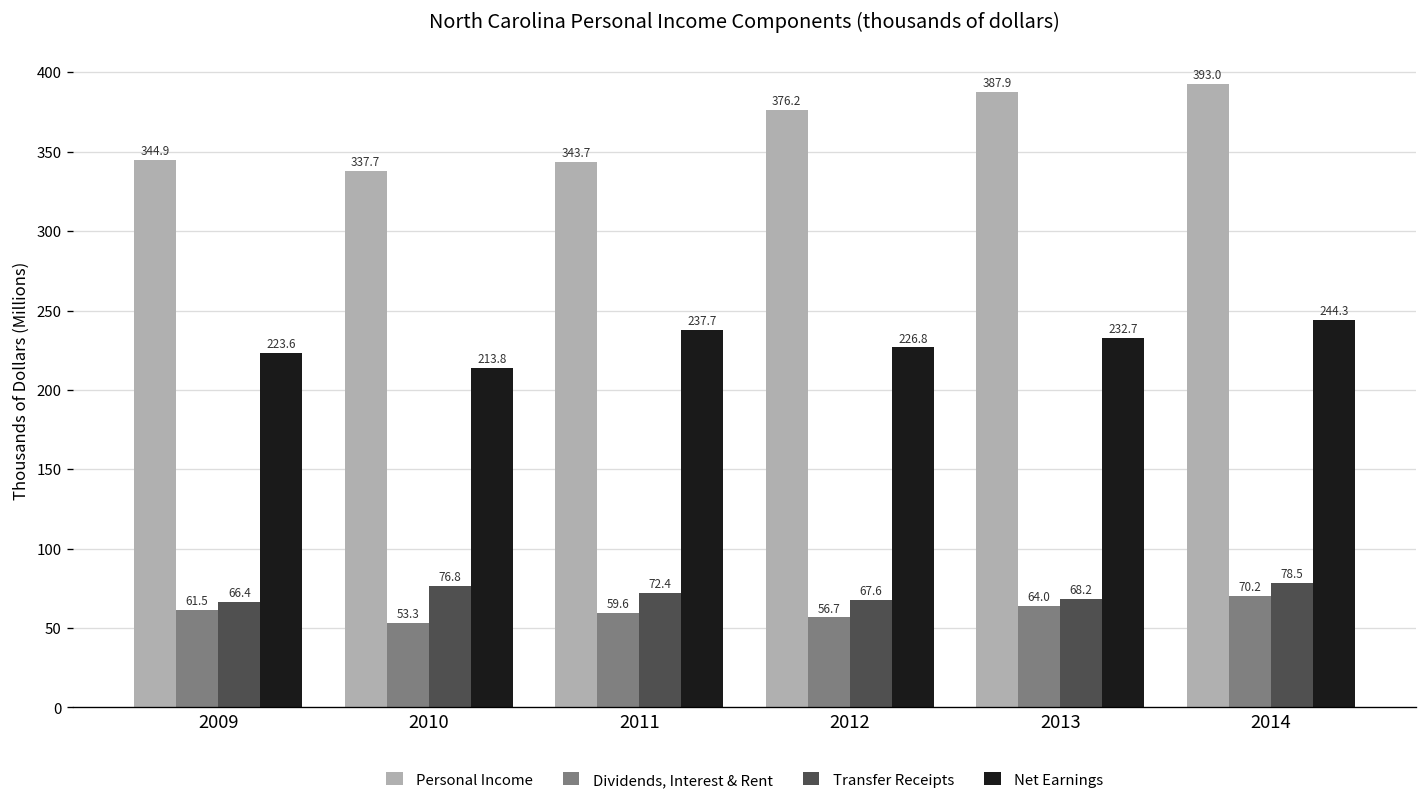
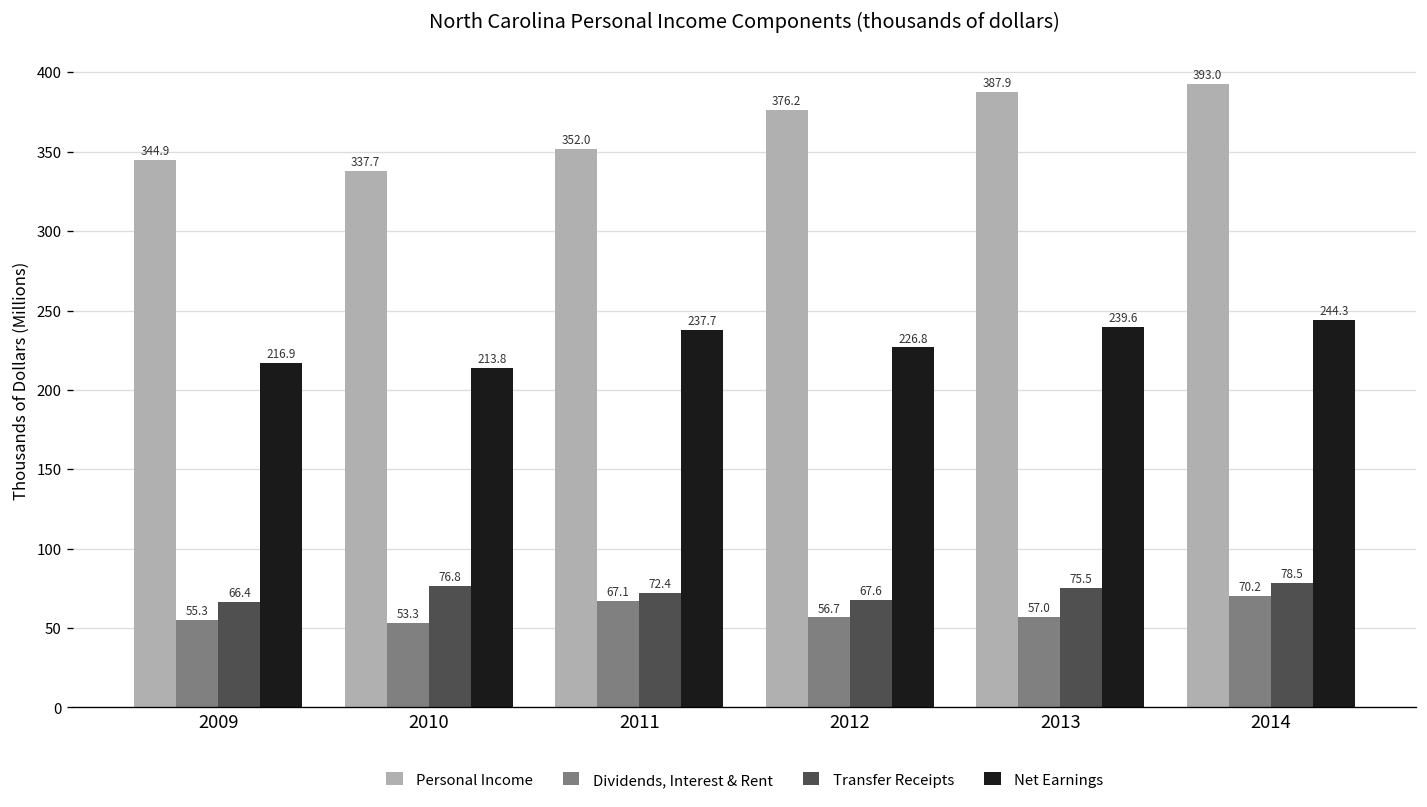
  {
    "Personal Income": {
      "2009": 344.9,
      "2010": 337.7,
-     "2011": 343.7,
+     "2011": 352.0,
      "2012": 376.2,
      "2013": 387.9,
      "2014": 393.0
    },
    "Dividends, Interest & Rent": {
-     "2009": 61.5,
+     "2009": 55.3,
      "2010": 53.3,
-     "2011": 59.6,
+     "2011": 67.1,
      "2012": 56.7,
-     "2013": 64.0,
+     "2013": 57.0,
      "2014": 70.2
    },
    "Transfer Receipts": {
      "2009": 66.4,
      "2010": 76.8,
      "2011": 72.4,
      "2012": 67.6,
-     "2013": 68.2,
+     "2013": 75.5,
      "2014": 78.5
    },
    "Net Earnings": {
-     "2009": 223.6,
+     "2009": 216.9,
      "2010": 213.8,
      "2011": 237.7,
      "2012": 226.8,
-     "2013": 232.7,
+     "2013": 239.6,
      "2014": 244.3
    }
  }
